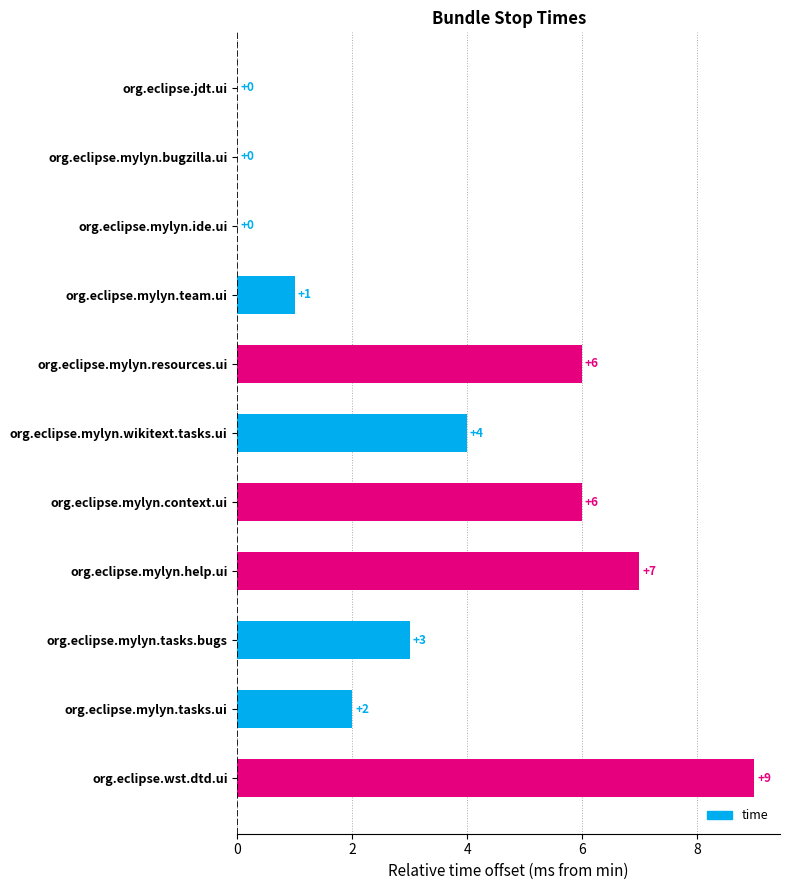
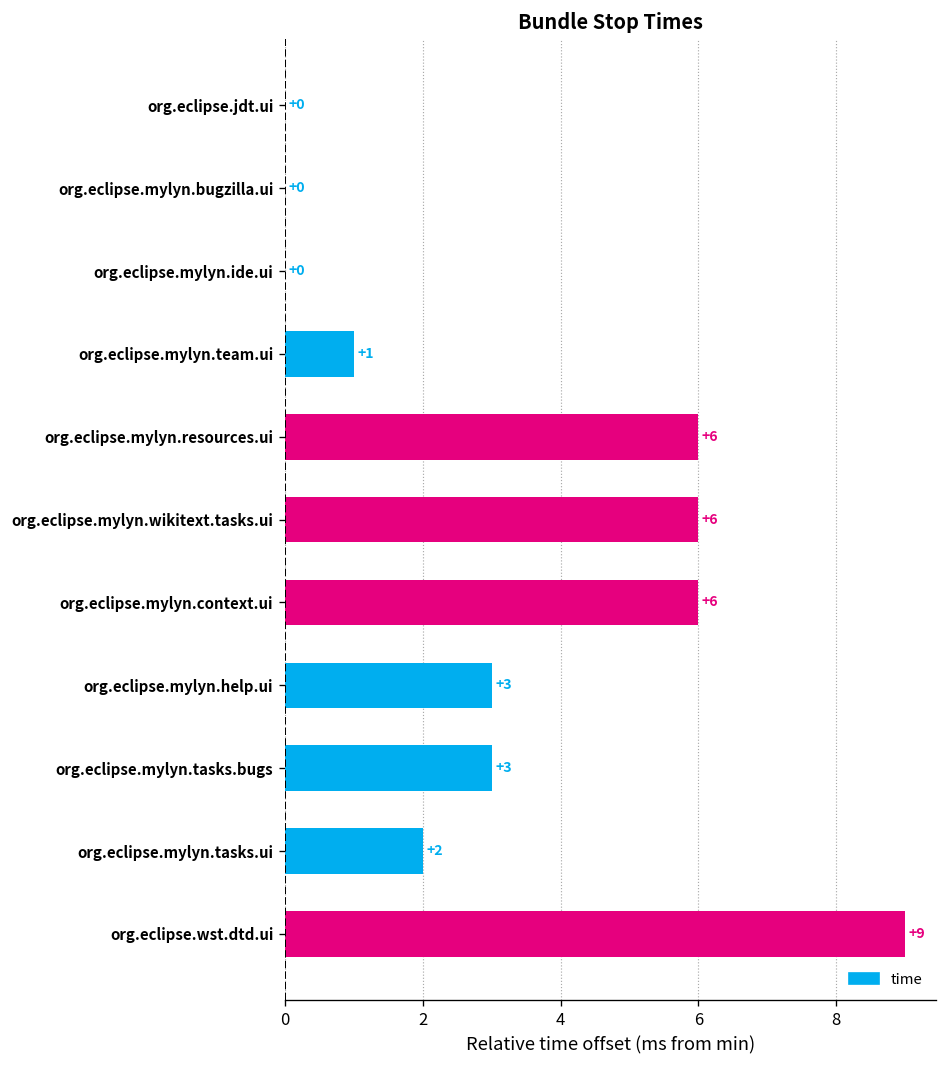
  {
    "org.eclipse.jdt.ui": "+0",
    "org.eclipse.mylyn.bugzilla.ui": "+0",
    "org.eclipse.mylyn.ide.ui": "+0",
    "org.eclipse.mylyn.team.ui": "+1",
    "org.eclipse.mylyn.resources.ui": "+6",
-   "org.eclipse.mylyn.wikitext.tasks.ui": "+4",
+   "org.eclipse.mylyn.wikitext.tasks.ui": "+6",
    "org.eclipse.mylyn.context.ui": "+6",
-   "org.eclipse.mylyn.help.ui": "+7",
+   "org.eclipse.mylyn.help.ui": "+3",
    "org.eclipse.mylyn.tasks.bugs": "+3",
    "org.eclipse.mylyn.tasks.ui": "+2",
    "org.eclipse.wst.dtd.ui": "+9"
  }
